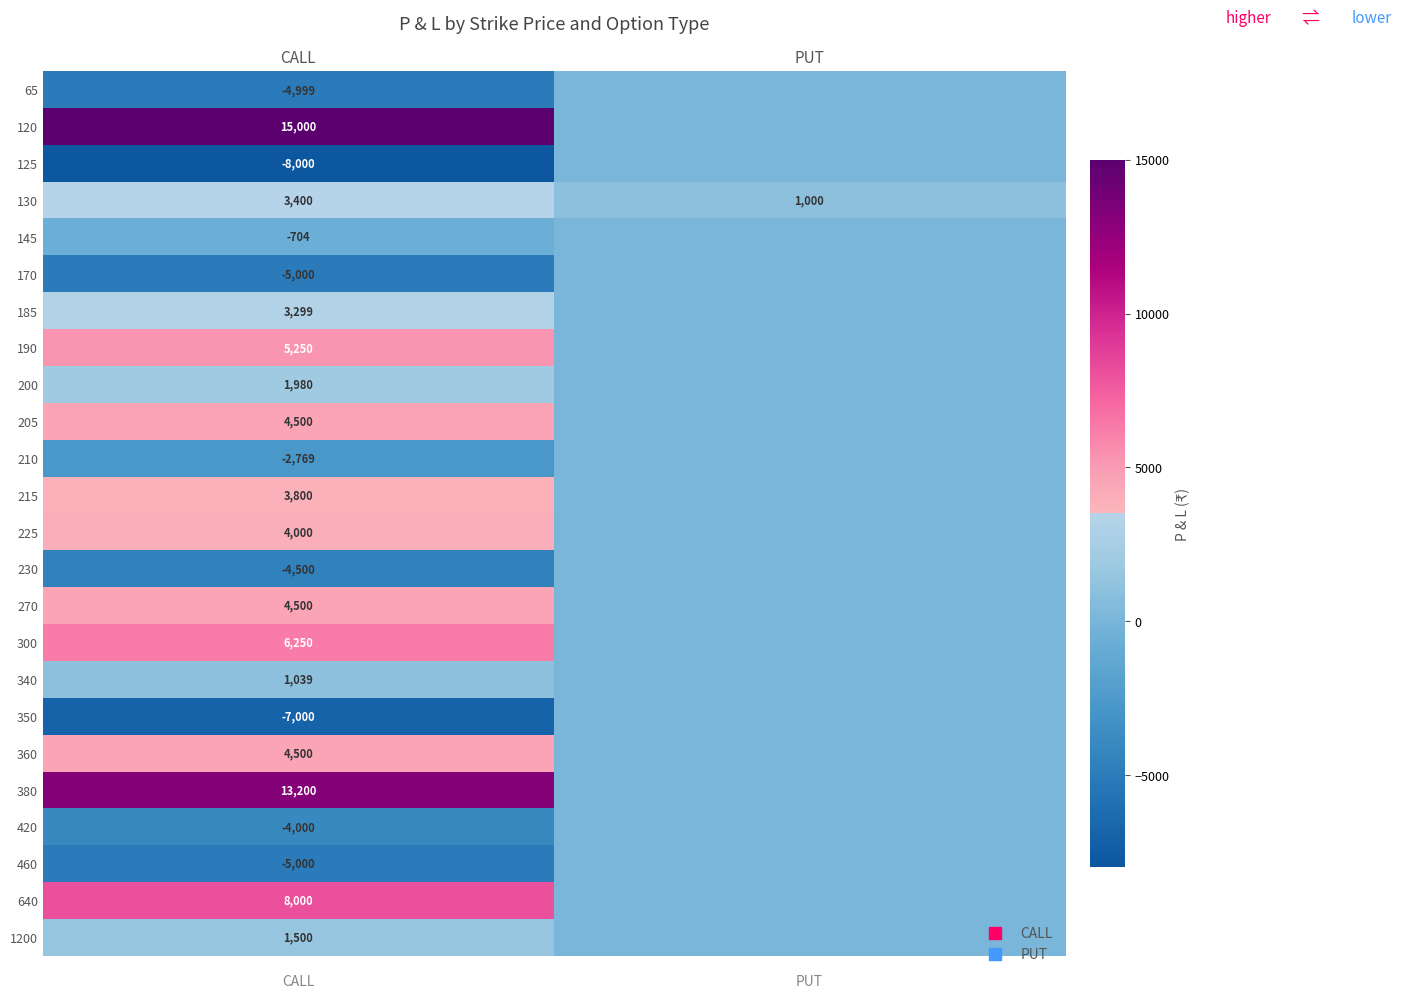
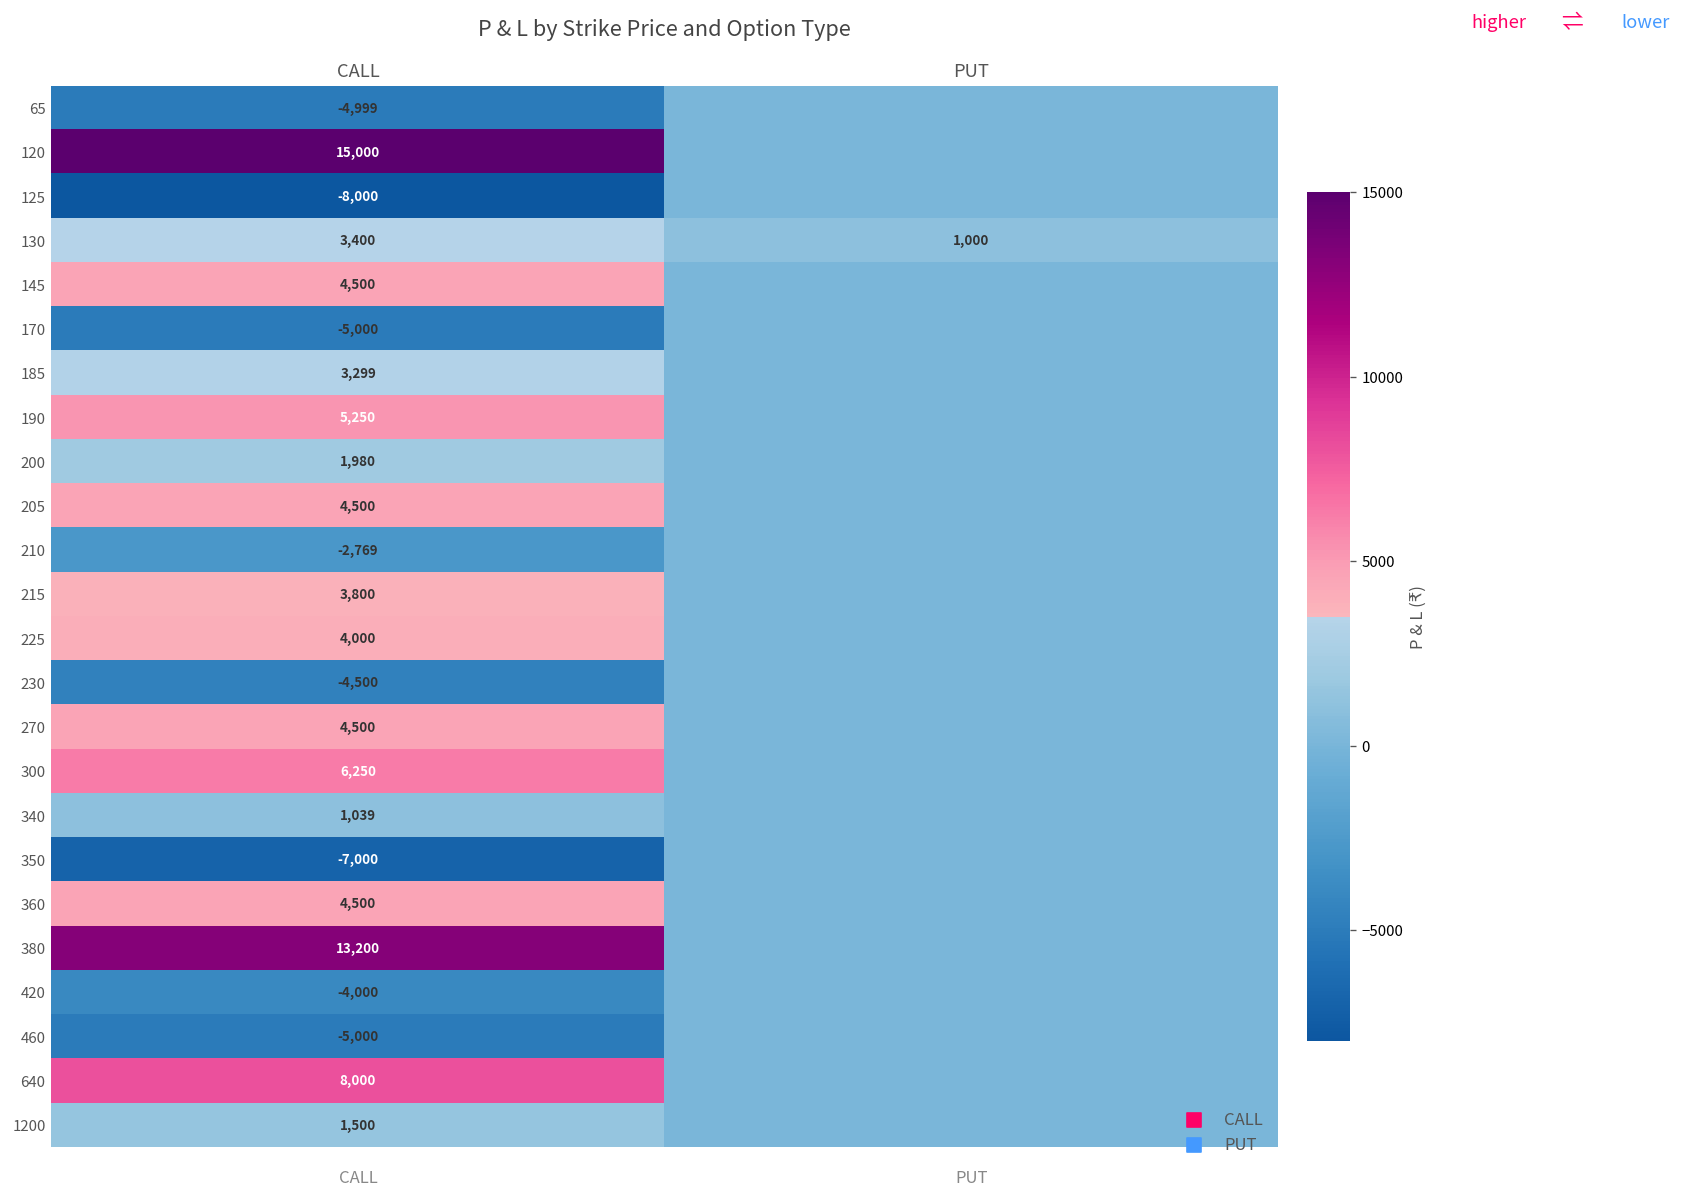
  {
    "65": {
      "CALL": "-4,999"
    },
    "120": {
      "CALL": "15,000"
    },
    "125": {
      "CALL": "-8,000"
    },
    "130": {
      "CALL": "3,400",
      "PUT": "1,000"
    },
    "145": {
-     "CALL": "-704"
+     "CALL": "4,500"
    },
    "170": {
      "CALL": "-5,000"
    },
    "185": {
      "CALL": "3,299"
    },
    "190": {
      "CALL": "5,250"
    },
    "200": {
      "CALL": "1,980"
    },
    "205": {
      "CALL": "4,500"
    },
    "210": {
      "CALL": "-2,769"
    },
    "215": {
      "CALL": "3,800"
    },
    "225": {
      "CALL": "4,000"
    },
    "230": {
      "CALL": "-4,500"
    },
    "270": {
      "CALL": "4,500"
    },
    "300": {
      "CALL": "6,250"
    },
    "340": {
      "CALL": "1,039"
    },
    "350": {
      "CALL": "-7,000"
    },
    "360": {
      "CALL": "4,500"
    },
    "380": {
      "CALL": "13,200"
    },
    "420": {
      "CALL": "-4,000"
    },
    "460": {
      "CALL": "-5,000"
    },
    "640": {
      "CALL": "8,000"
    },
    "1200": {
      "CALL": "1,500"
    }
  }
